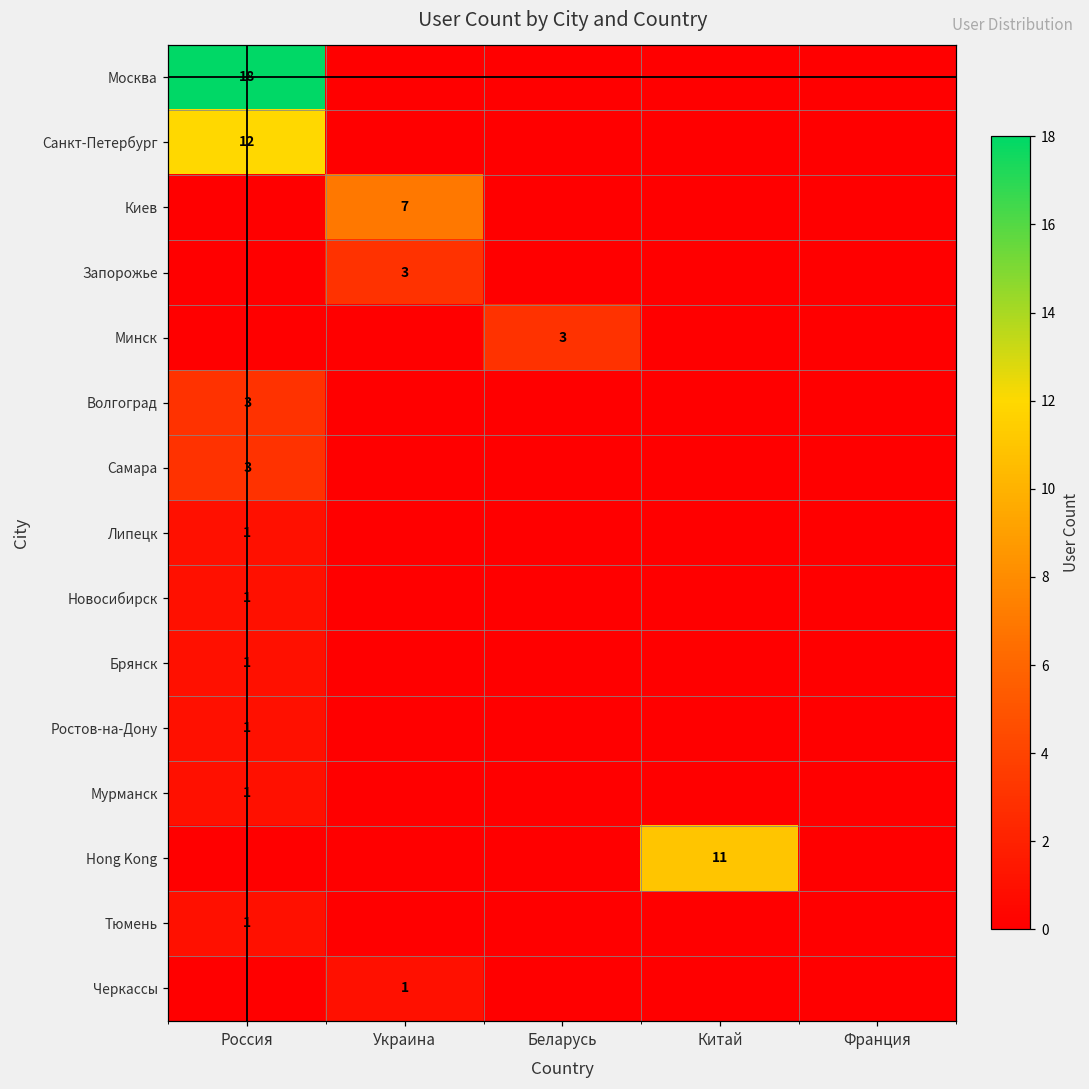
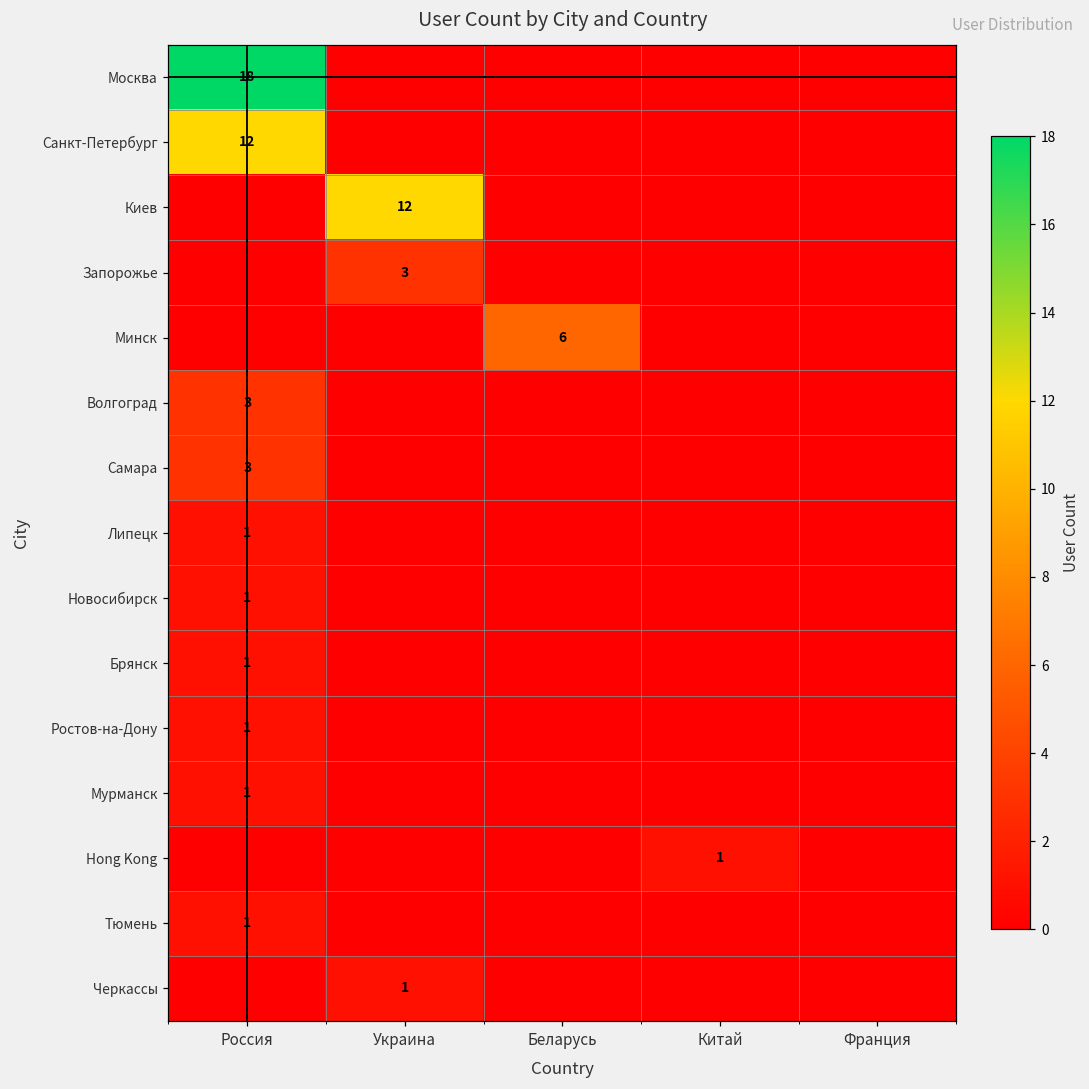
  {
    "Москва": {
      "Россия": 18
    },
    "Санкт-Петербург": {
      "Россия": 12
    },
    "Киев": {
-     "Украина": 7
+     "Украина": 12
    },
    "Запорожье": {
      "Украина": 3
    },
    "Минск": {
-     "Беларусь": 3
+     "Беларусь": 6
    },
    "Волгоград": {
      "Россия": 3
    },
    "Самара": {
      "Россия": 3
    },
    "Липецк": {
      "Россия": 1
    },
    "Новосибирск": {
      "Россия": 1
    },
    "Брянск": {
      "Россия": 1
    },
    "Ростов-на-Дону": {
      "Россия": 1
    },
    "Мурманск": {
      "Россия": 1
    },
    "Hong Kong": {
-     "Китай": 11
+     "Китай": 1
    },
    "Тюмень": {
      "Россия": 1
    },
    "Черкассы": {
      "Украина": 1
    }
  }
